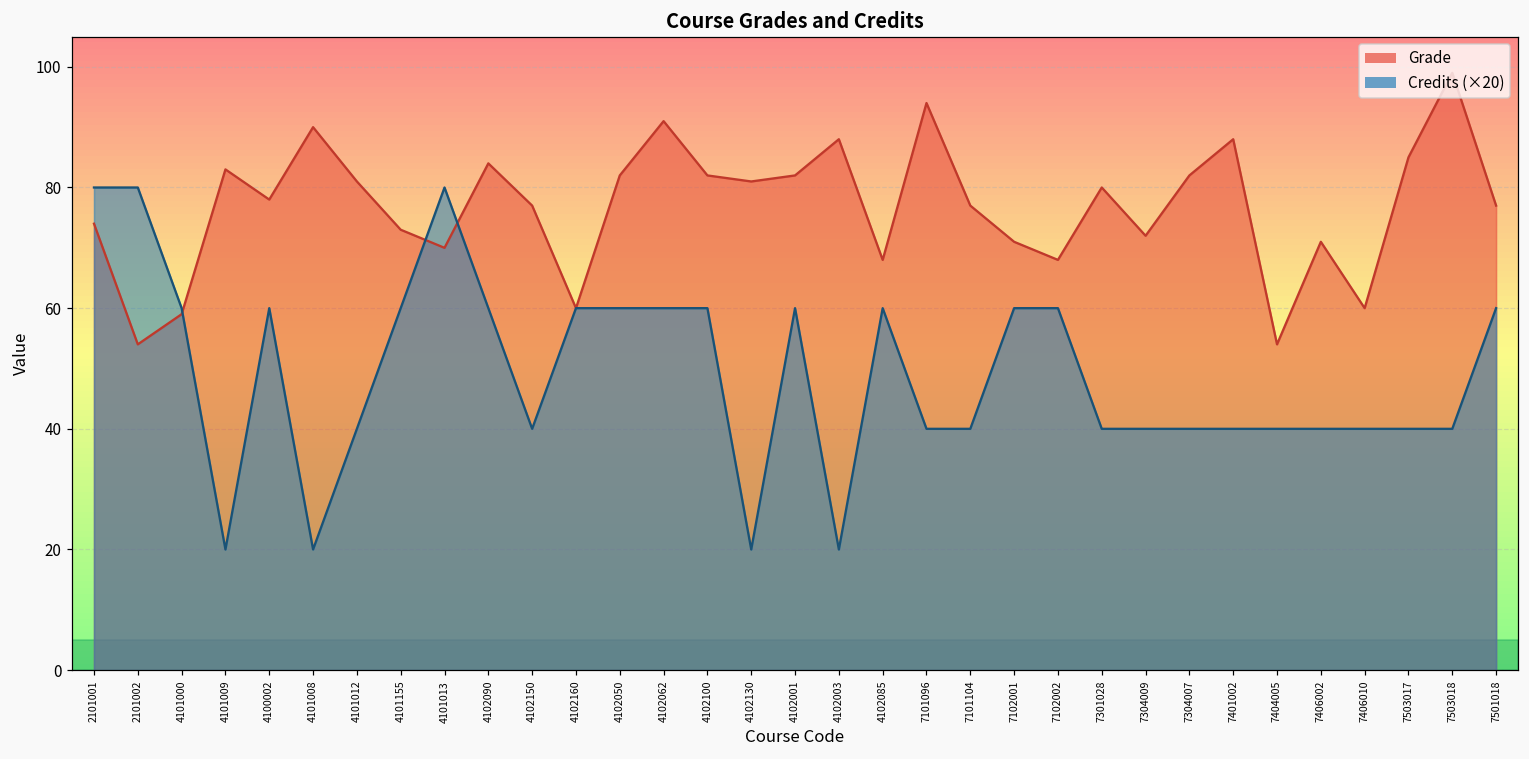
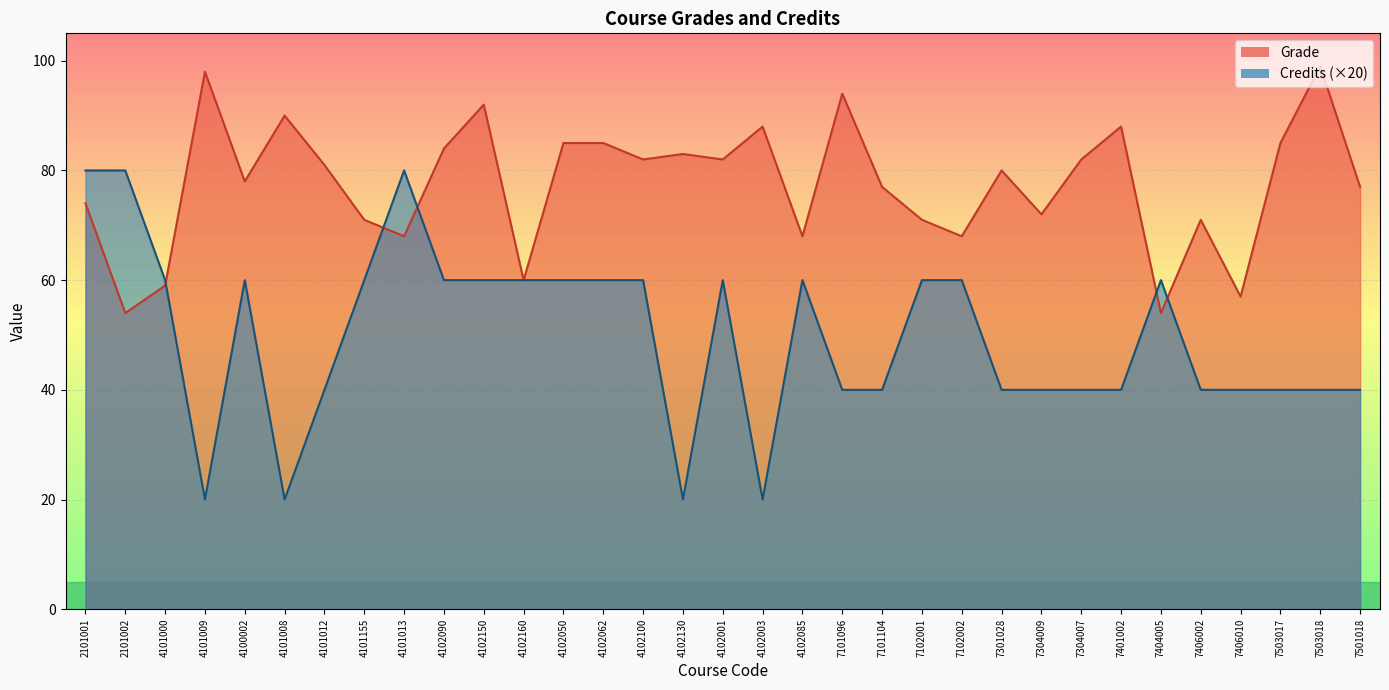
  {
    "Grade": {
      "2101001": 74,
      "2101002": 54,
      "4101000": 59,
-     "4101009": 83,
+     "4101009": 98,
      "4100002": 78,
      "4101008": 90,
      "4101012": 81,
-     "4101155": 73,
-     "4101013": 70,
+     "4101155": 71,
+     "4101013": 68,
      "4102090": 84,
-     "4102150": 77,
-     "4102050": 82,
-     "4102062": 91,
+     "4102150": 92,
+     "4102050": 85,
+     "4102062": 85,
      "4102100": 82,
-     "4102130": 81,
+     "4102130": 83,
      "4102001": 82,
      "4102003": 88,
      "4102085": 68,
      "7101096": 94,
      "7101104": 77,
      "7102001": 71,
      "7102002": 68,
      "7301028": 80,
      "7304009": 72,
      "7304007": 82,
      "7401002": 88,
      "7404005": 54,
      "7406002": 71,
-     "7406010": 60,
+     "7406010": 57,
      "7503017": 85,
      "7501018": 77
    },
    "Credits (×20)": {
      "2101001": 80,
      "2101002": 80,
      "4101000": 60,
      "4101009": 20,
      "4100002": 60,
      "4101008": 20,
      "4101012": 40,
      "4101155": 60,
      "4101013": 80,
      "4102090": 60,
-     "4102150": 40,
+     "4102150": 60,
      "4102050": 60,
      "4102062": 60,
      "4102100": 60,
      "4102130": 20,
      "4102001": 60,
      "4102003": 20,
      "4102085": 60,
      "7101096": 40,
      "7101104": 40,
      "7102001": 60,
      "7102002": 60,
      "7301028": 40,
      "7304009": 40,
      "7304007": 40,
      "7401002": 40,
-     "7404005": 40,
+     "7404005": 60,
      "7406002": 40,
      "7406010": 40,
      "7503017": 40,
      "7503018": 40,
-     "7501018": 60
+     "7501018": 40
    }
  }
